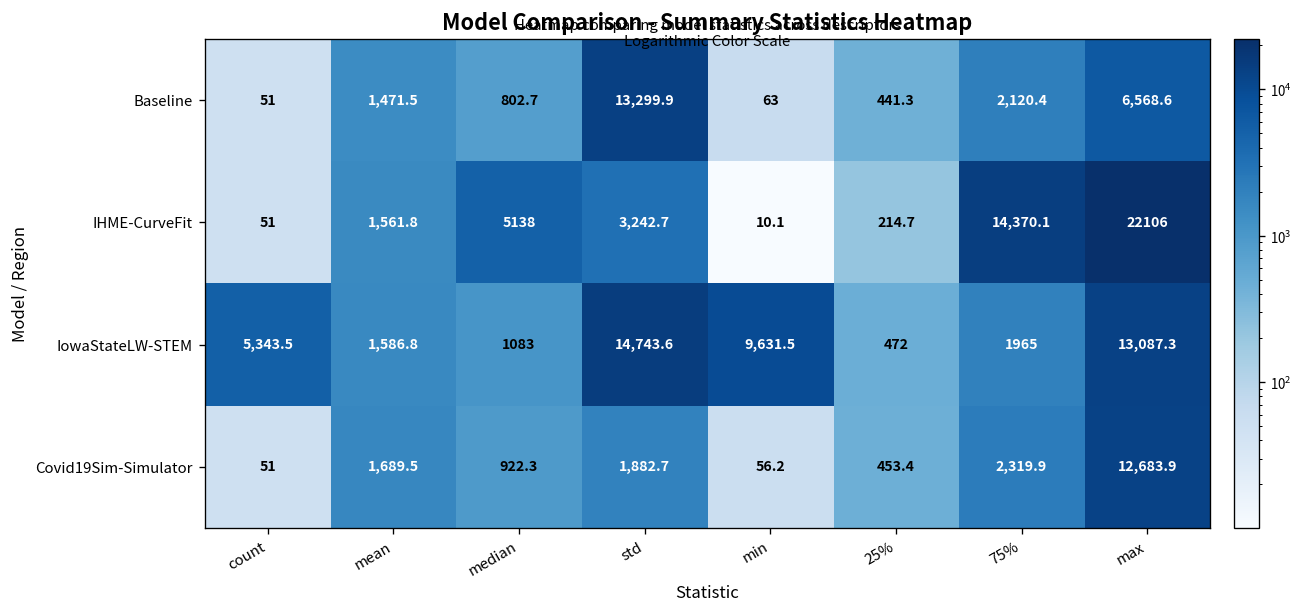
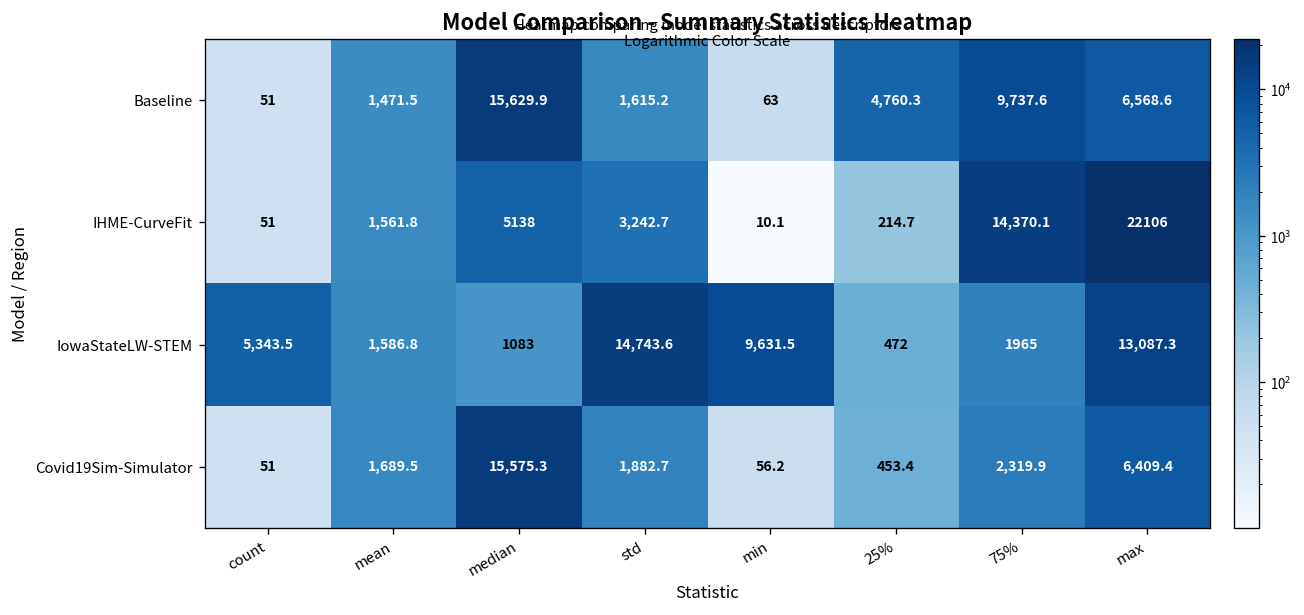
  {
    "Baseline": {
      "count": "51",
      "mean": "1,471.5",
-     "median": "802.7",
-     "std": "13,299.9",
+     "median": "15,629.9",
+     "std": "1,615.2",
      "min": "63",
-     "25%": "441.3",
-     "75%": "2,120.4",
+     "25%": "4,760.3",
+     "75%": "9,737.6",
      "max": "6,568.6"
    },
    "IHME-CurveFit": {
      "count": "51",
      "mean": "1,561.8",
      "median": "5138",
      "std": "3,242.7",
      "min": "10.1",
      "25%": "214.7",
      "75%": "14,370.1",
      "max": "22106"
    },
    "IowaStateLW-STEM": {
      "count": "5,343.5",
      "mean": "1,586.8",
      "median": "1083",
      "std": "14,743.6",
      "min": "9,631.5",
      "25%": "472",
      "75%": "1965",
      "max": "13,087.3"
    },
    "Covid19Sim-Simulator": {
      "count": "51",
      "mean": "1,689.5",
-     "median": "922.3",
+     "median": "15,575.3",
      "std": "1,882.7",
      "min": "56.2",
      "25%": "453.4",
      "75%": "2,319.9",
-     "max": "12,683.9"
+     "max": "6,409.4"
    }
  }
